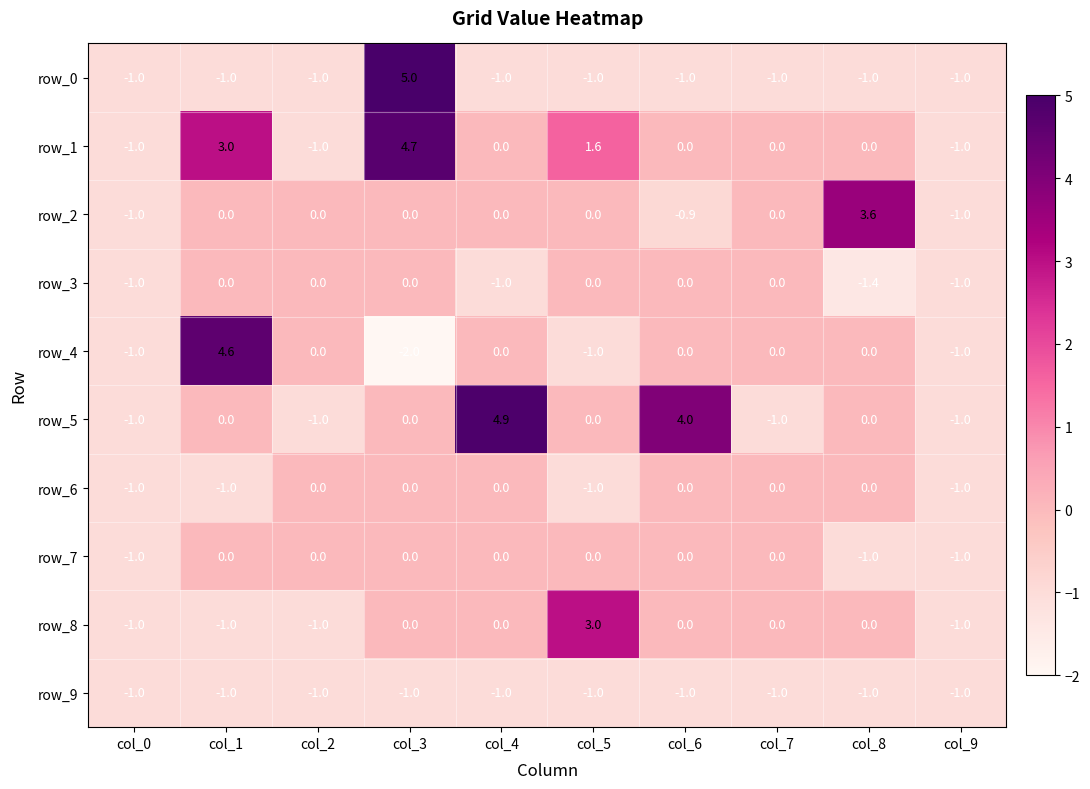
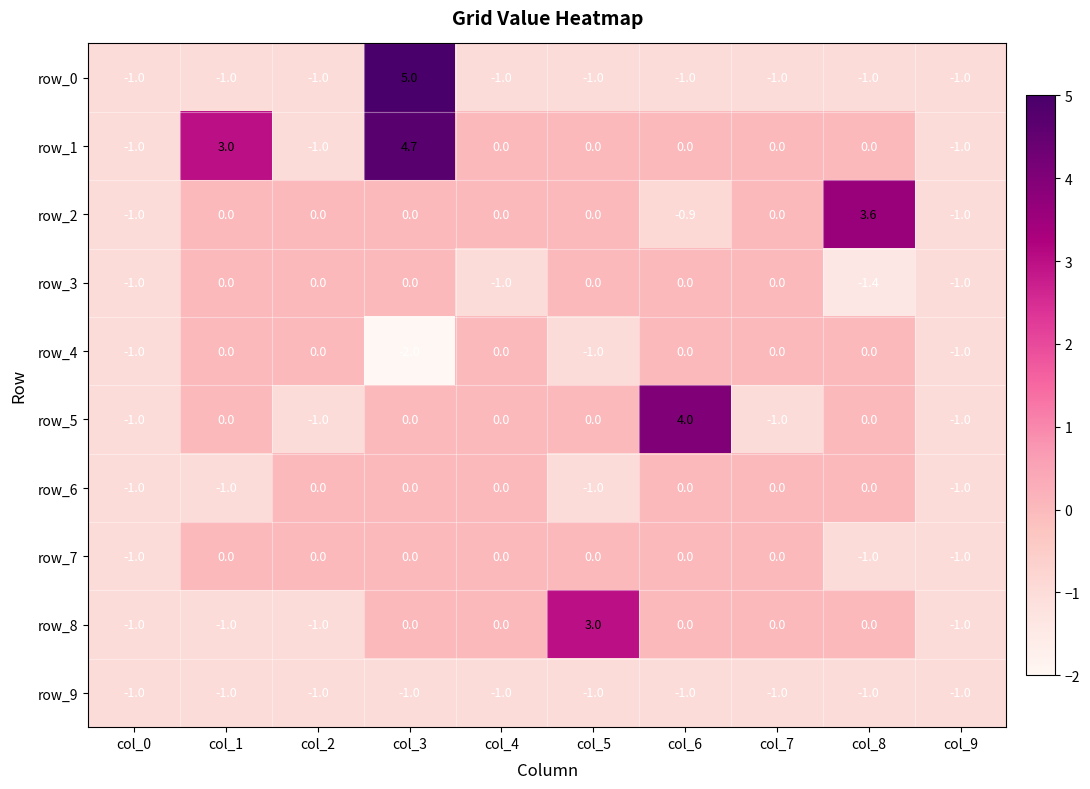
  {
    "row_0": {
      "col_3": 5.0
    },
    "row_1": {
      "col_1": 3.0,
      "col_3": 4.7,
      "col_4": 0.0,
-     "col_5": 1.6,
+     "col_5": 0.0,
      "col_6": 0.0,
      "col_7": 0.0,
      "col_8": 0.0
    },
    "row_2": {
      "col_1": 0.0,
      "col_2": 0.0,
      "col_3": 0.0,
      "col_4": 0.0,
      "col_5": 0.0,
      "col_7": 0.0,
      "col_8": 3.6
    },
    "row_3": {
      "col_1": 0.0,
      "col_2": 0.0,
      "col_3": 0.0,
      "col_5": 0.0,
      "col_6": 0.0,
      "col_7": 0.0
    },
    "row_4": {
-     "col_1": 4.6,
+     "col_1": 0.0,
      "col_2": 0.0,
      "col_4": 0.0,
      "col_6": 0.0,
      "col_7": 0.0,
      "col_8": 0.0
    },
    "row_5": {
      "col_1": 0.0,
      "col_3": 0.0,
-     "col_4": 4.9,
+     "col_4": 0.0,
      "col_5": 0.0,
      "col_6": 4.0,
      "col_8": 0.0
    },
    "row_6": {
      "col_2": 0.0,
      "col_3": 0.0,
      "col_4": 0.0,
      "col_6": 0.0,
      "col_7": 0.0,
      "col_8": 0.0
    },
    "row_7": {
      "col_1": 0.0,
      "col_2": 0.0,
      "col_3": 0.0,
      "col_4": 0.0,
      "col_5": 0.0,
      "col_6": 0.0,
      "col_7": 0.0
    },
    "row_8": {
      "col_3": 0.0,
      "col_4": 0.0,
      "col_5": 3.0,
      "col_6": 0.0,
      "col_7": 0.0,
      "col_8": 0.0
    }
  }
